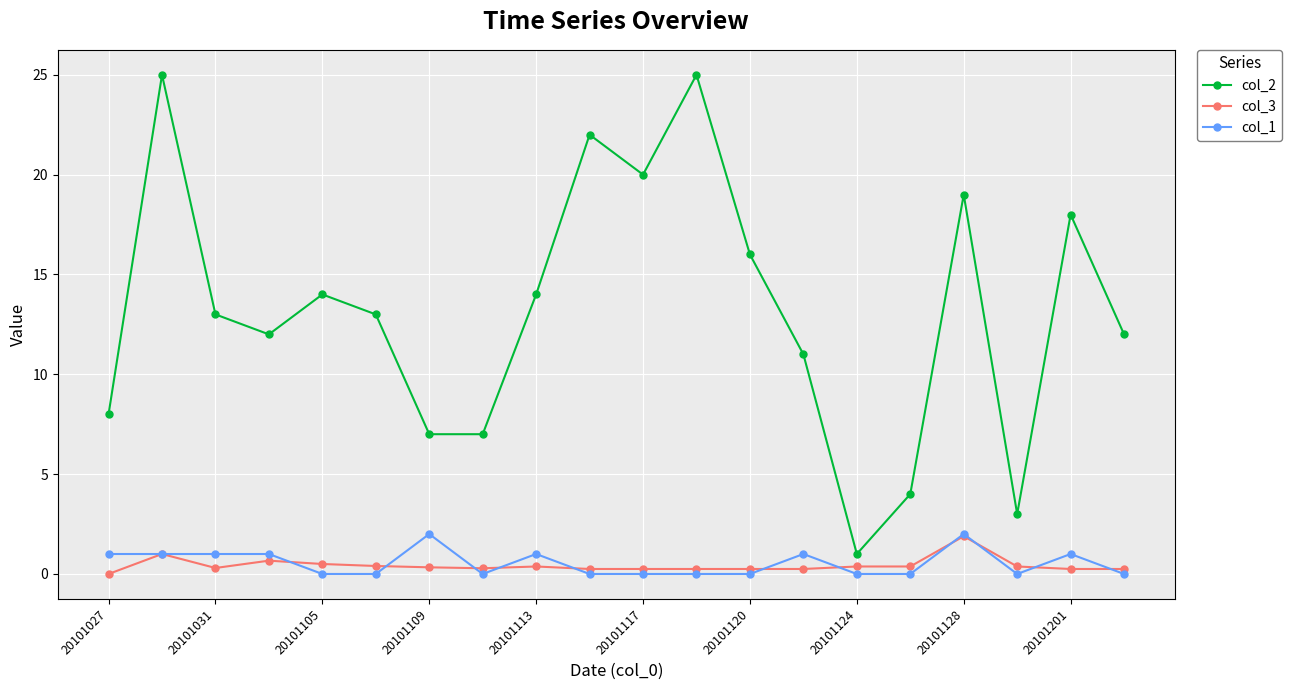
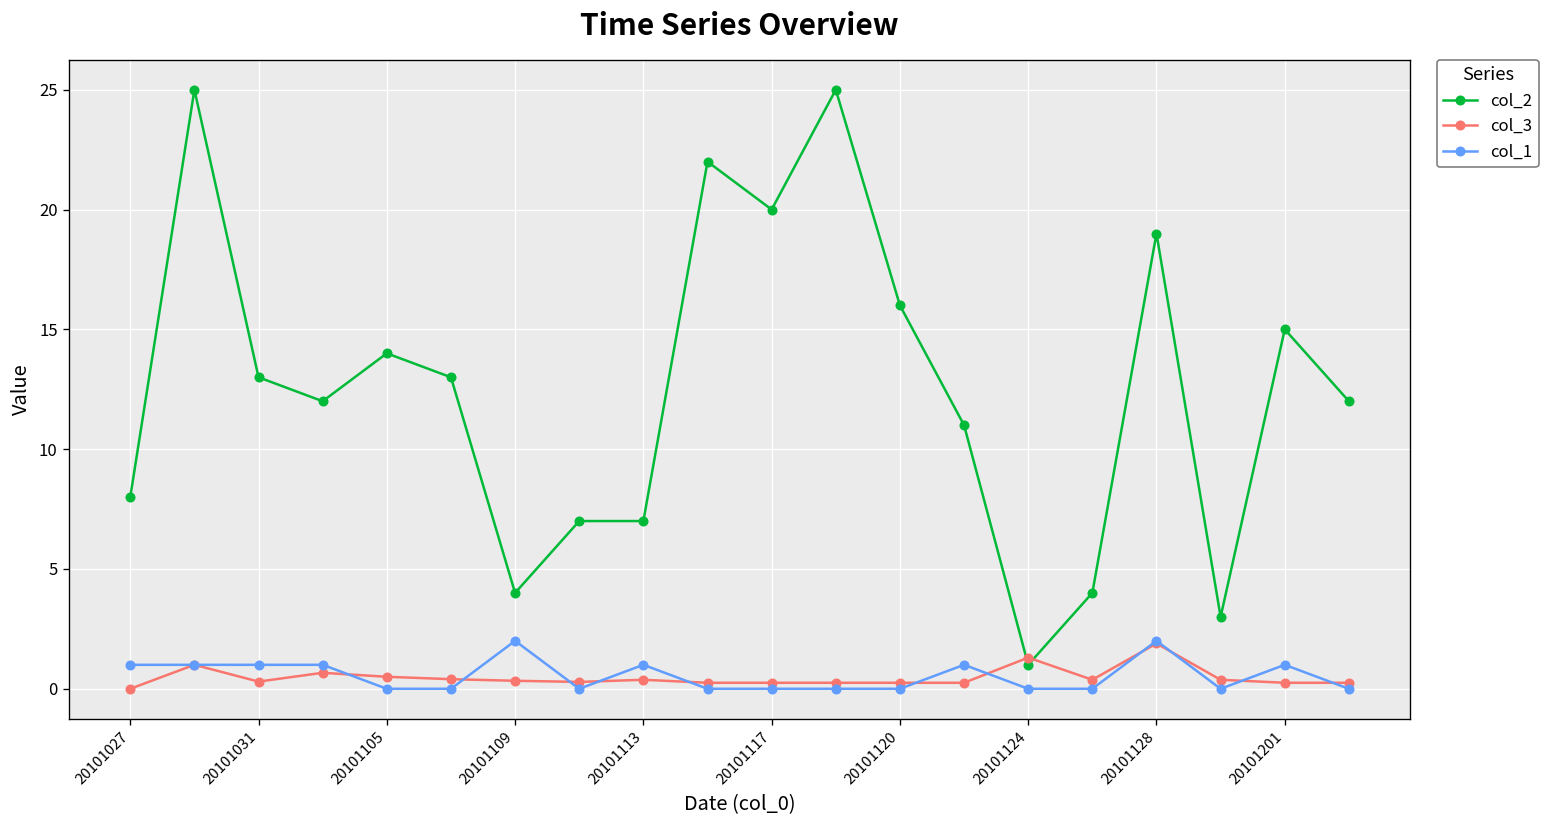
  {
    "col_2": {
      "20101027": 8,
      "20101031": 13,
      "20101105": 14,
-     "20101109": 7,
-     "20101113": 14,
+     "20101109": 4,
+     "20101113": 7,
      "20101117": 20,
      "20101120": 16,
      "20101124": 1,
      "20101128": 19,
-     "20101201": 18
+     "20101201": 15
    },
    "col_3": {
      "20101027": 0.0,
      "20101031": 0.3,
      "20101105": 0.5,
      "20101109": 0.3,
      "20101113": 0.4,
      "20101117": 0.3,
      "20101120": 0.3,
-     "20101124": 0.4,
+     "20101124": 1.3,
      "20101201": 0.3
    },
    "col_1": {
      "20101027": 1.0,
      "20101031": 1.0,
      "20101105": 0.0,
      "20101109": 2.0,
      "20101113": 1.0,
      "20101117": 0.0,
      "20101120": 0.0,
      "20101124": 0.0,
      "20101201": 1.0
    }
  }
